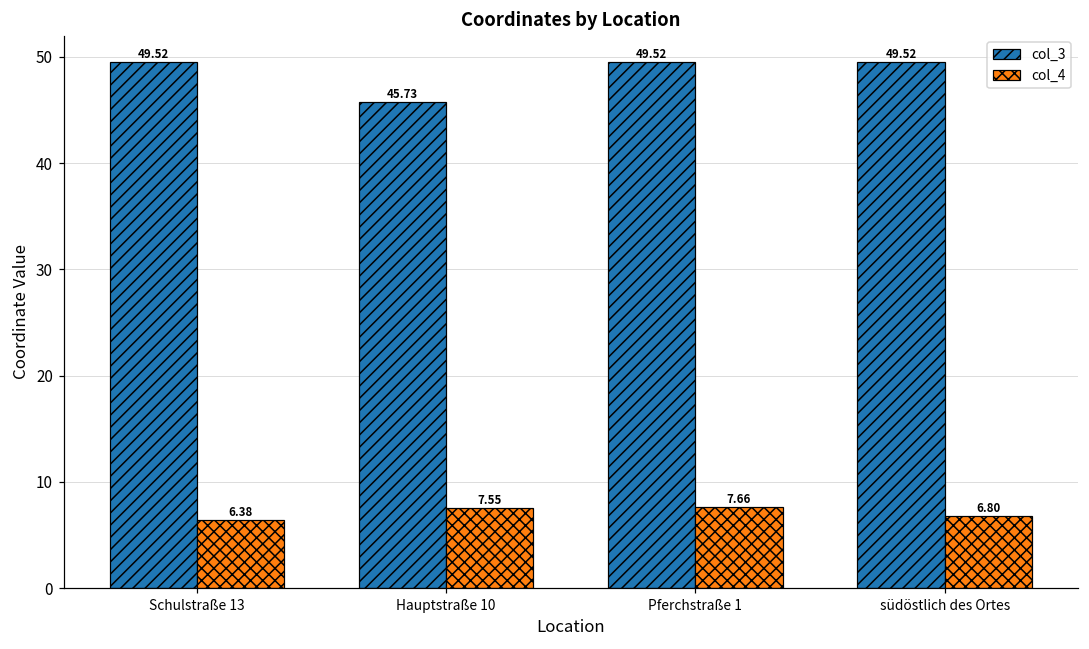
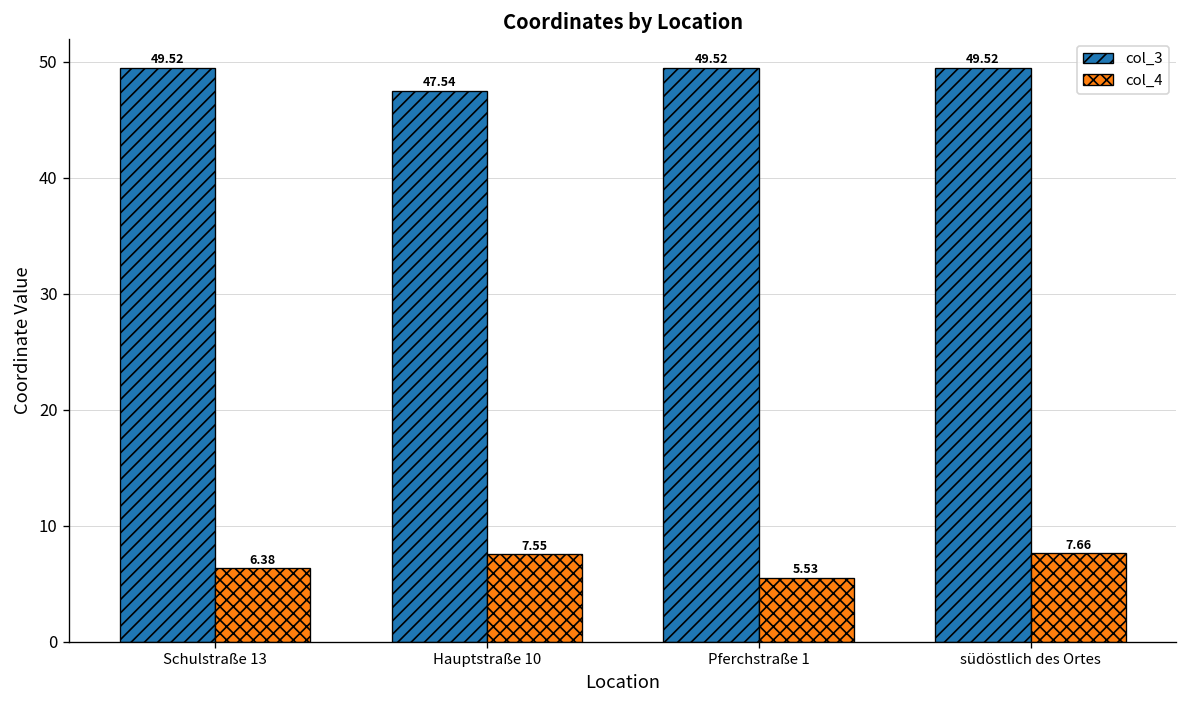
  {
    "col_3": {
      "Schulstraße 13": 49.52,
-     "Hauptstraße 10": 45.73,
+     "Hauptstraße 10": 47.54,
      "Pferchstraße 1": 49.52,
      "südöstlich des Ortes": 49.52
    },
    "col_4": {
      "Schulstraße 13": 6.38,
      "Hauptstraße 10": 7.55,
-     "Pferchstraße 1": 7.66,
-     "südöstlich des Ortes": 6.80
+     "Pferchstraße 1": 5.53,
+     "südöstlich des Ortes": 7.66
    }
  }
